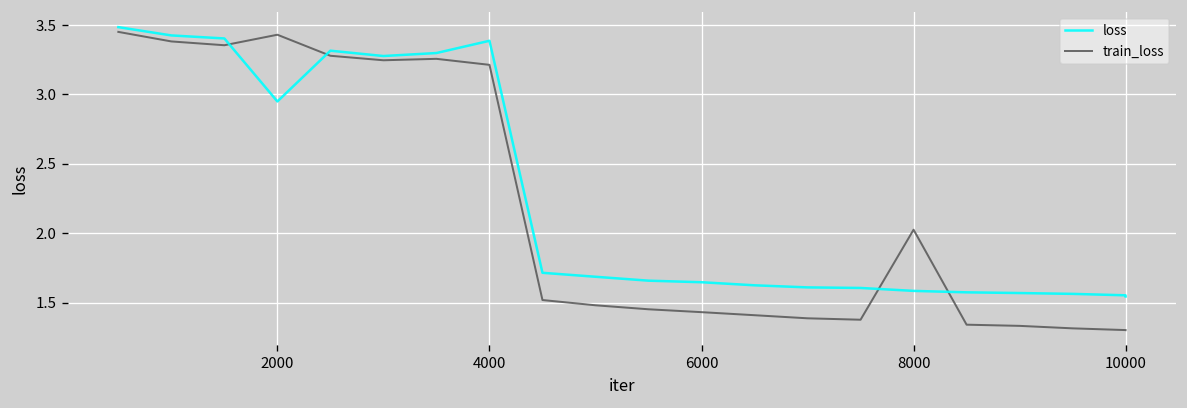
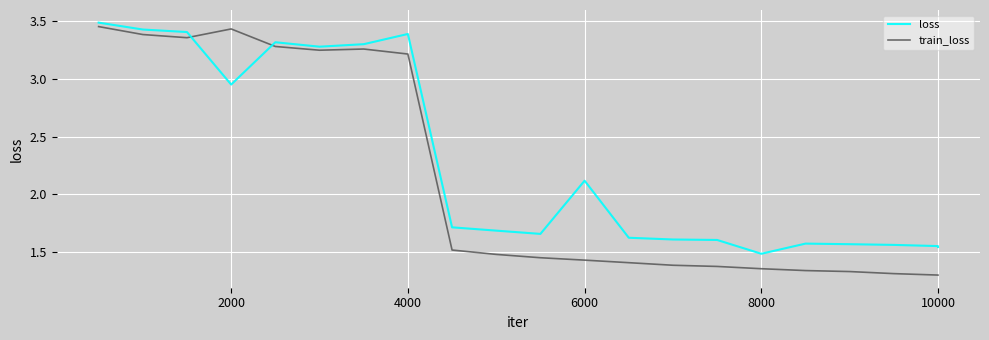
  {
    "loss": {
      "2000": 2.95,
      "4000": 3.39,
-     "6000": 1.65,
-     "8000": 1.58,
+     "6000": 2.12,
+     "8000": 1.49,
      "10000": 1.54
    },
    "train_loss": {
      "2000": 3.43,
      "4000": 3.21,
      "6000": 1.43,
-     "8000": 2.02,
+     "8000": 1.36,
      "10000": 1.30
    }
  }
